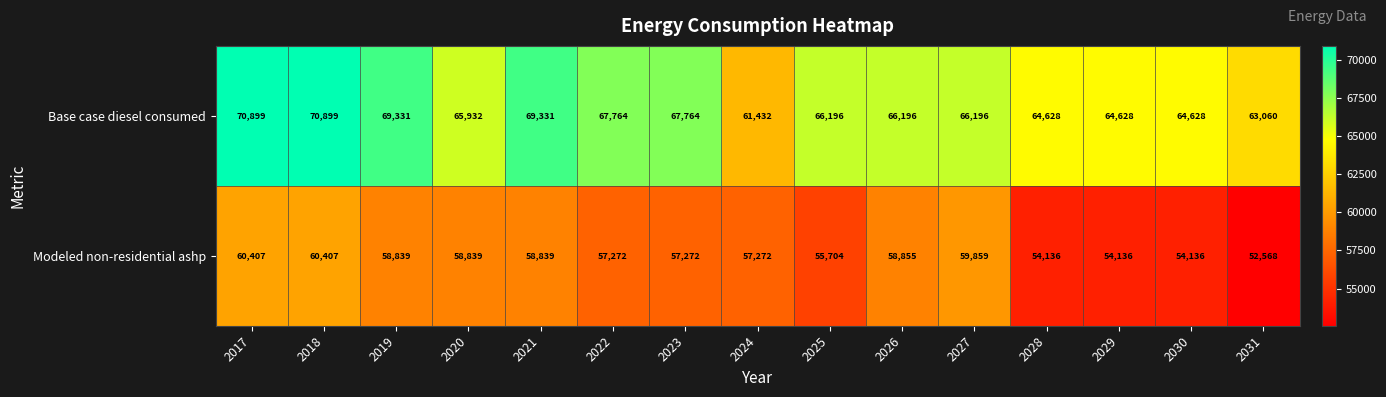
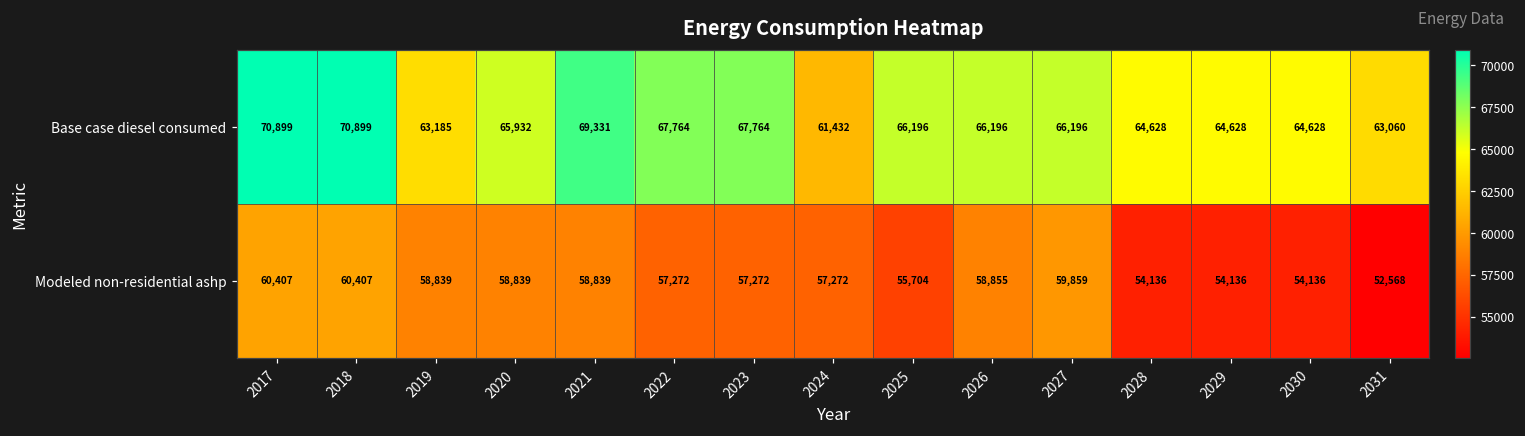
  {
    "Base case diesel consumed": {
      "2017": "70,899",
      "2018": "70,899",
-     "2019": "69,331",
+     "2019": "63,185",
      "2020": "65,932",
      "2021": "69,331",
      "2022": "67,764",
      "2023": "67,764",
      "2024": "61,432",
      "2025": "66,196",
      "2026": "66,196",
      "2027": "66,196",
      "2028": "64,628",
      "2029": "64,628",
      "2030": "64,628",
      "2031": "63,060"
    },
    "Modeled non-residential ashp": {
      "2017": "60,407",
      "2018": "60,407",
      "2019": "58,839",
      "2020": "58,839",
      "2021": "58,839",
      "2022": "57,272",
      "2023": "57,272",
      "2024": "57,272",
      "2025": "55,704",
      "2026": "58,855",
      "2027": "59,859",
      "2028": "54,136",
      "2029": "54,136",
      "2030": "54,136",
      "2031": "52,568"
    }
  }
